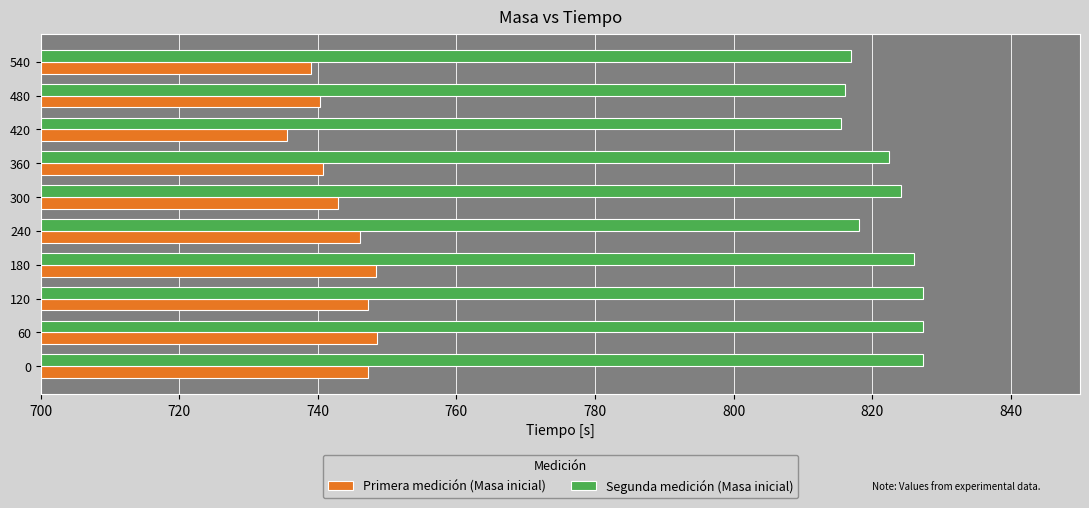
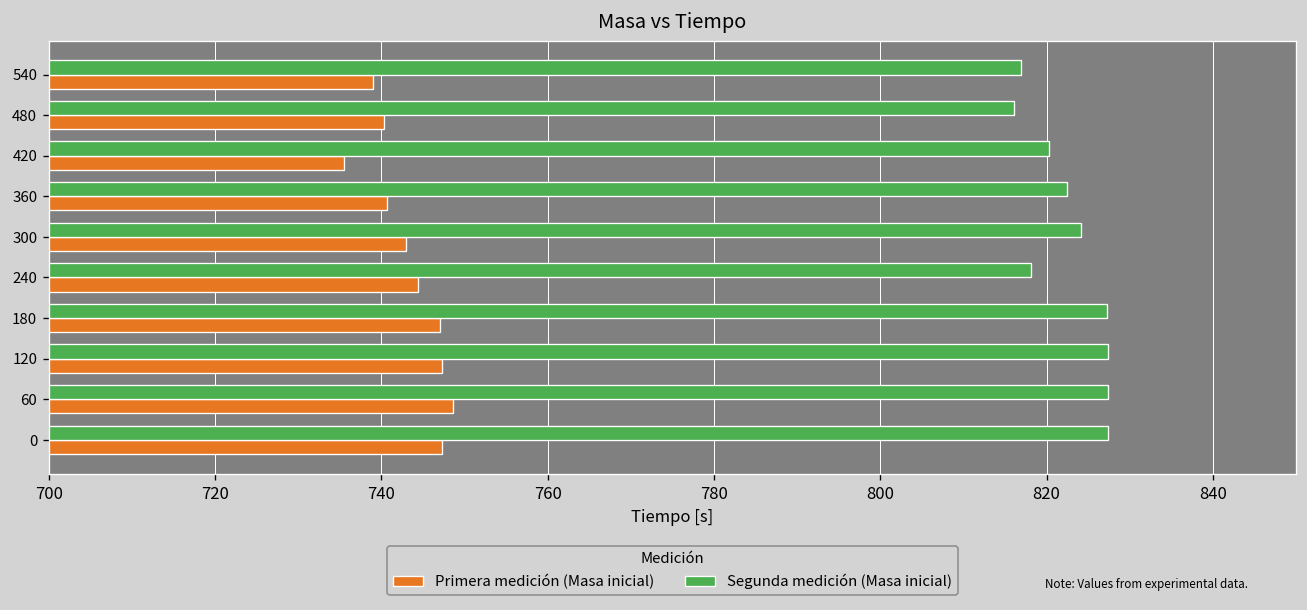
  {
    "Primera medición (Masa inicial)": {
      "540": 739,
      "480": 740,
      "420": 736,
      "360": 741,
      "300": 743,
-     "240": 746,
-     "180": 748,
+     "240": 744,
+     "180": 747,
      "120": 747,
      "60": 749,
      "0": 747
    },
    "Segunda medición (Masa inicial)": {
      "540": 817,
      "480": 816,
-     "420": 816,
+     "420": 820,
      "360": 823,
      "300": 824,
      "240": 818,
-     "180": 826,
+     "180": 827,
      "120": 827,
      "60": 827,
      "0": 827
    }
  }
